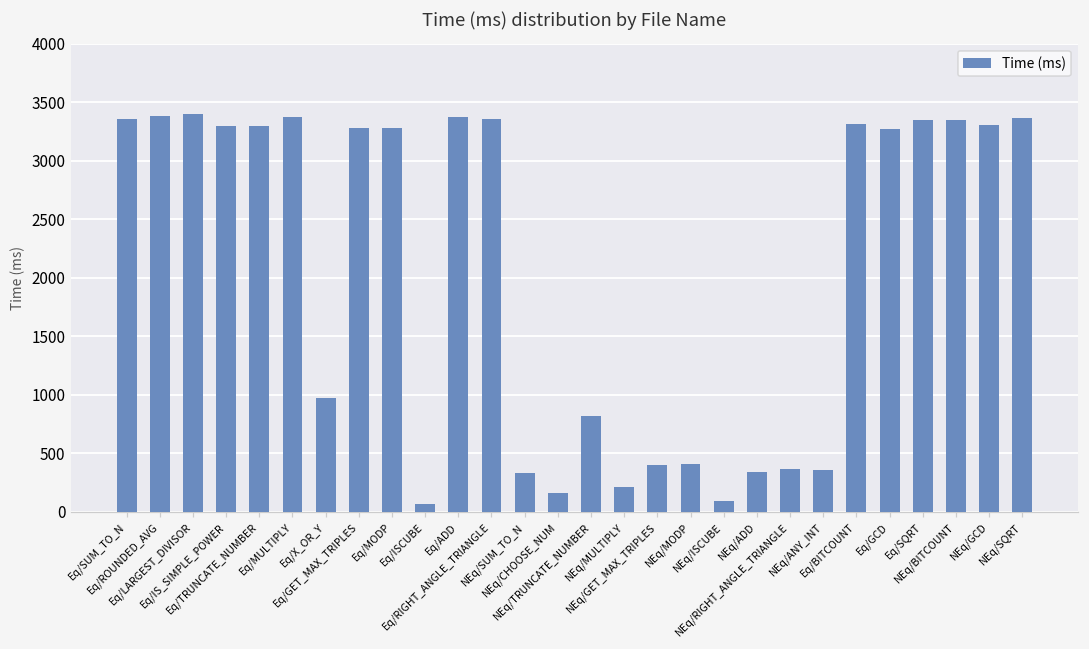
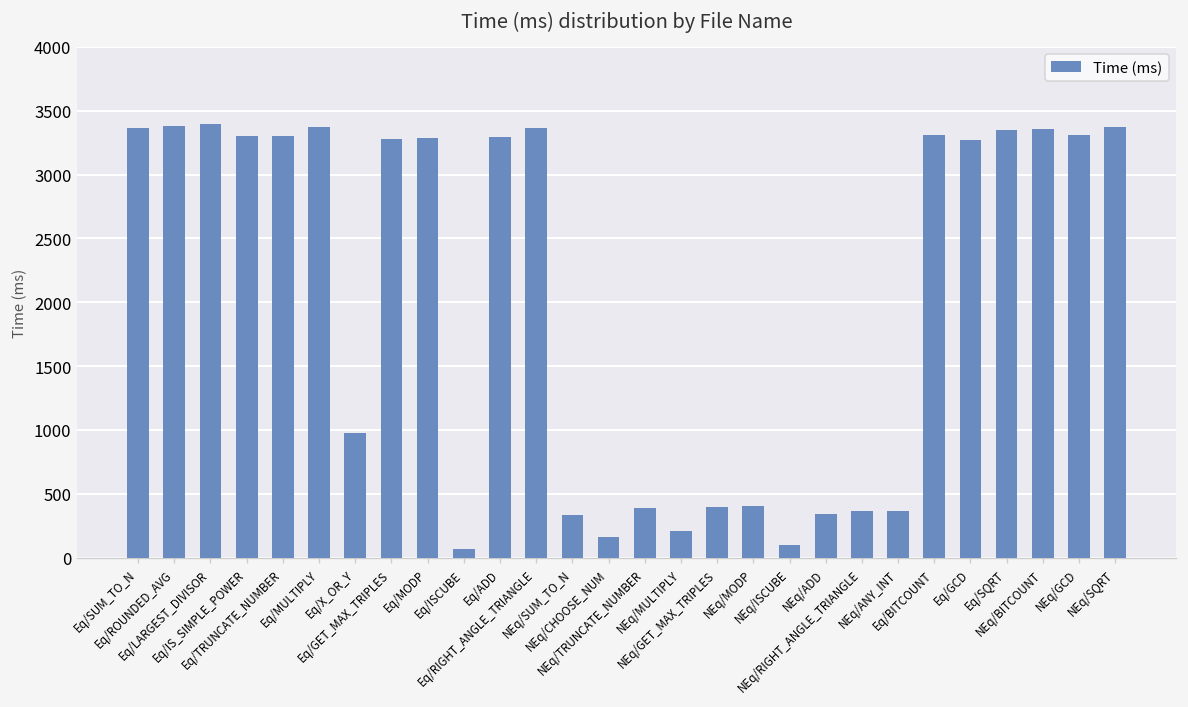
  {
    "Eq/SUM_TO_N": 3360,
    "Eq/ROUNDED_AVG": 3380,
    "Eq/LARGEST_DIVISOR": 3400,
    "Eq/IS_SIMPLE_POWER": 3300,
    "Eq/TRUNCATE_NUMBER": 3300,
    "Eq/MULTIPLY": 3380,
    "Eq/X_OR_Y": 980,
    "Eq/GET_MAX_TRIPLES": 3280,
    "Eq/MODP": 3290,
    "Eq/ISCUBE": 70,
-   "Eq/ADD": 3380,
+   "Eq/ADD": 3300,
    "Eq/RIGHT_ANGLE_TRIANGLE": 3360,
    "NEq/SUM_TO_N": 340,
    "NEq/CHOOSE_NUM": 160,
-   "NEq/TRUNCATE_NUMBER": 820,
+   "NEq/TRUNCATE_NUMBER": 390,
    "NEq/MULTIPLY": 210,
    "NEq/GET_MAX_TRIPLES": 400,
    "NEq/MODP": 410,
    "NEq/ISCUBE": 100,
    "NEq/ADD": 340,
    "NEq/RIGHT_ANGLE_TRIANGLE": 370,
    "NEq/ANY_INT": 360,
    "Eq/BITCOUNT": 3310,
    "Eq/GCD": 3270,
    "Eq/SQRT": 3350,
    "NEq/BITCOUNT": 3350,
    "NEq/GCD": 3310,
    "NEq/SQRT": 3370
  }
